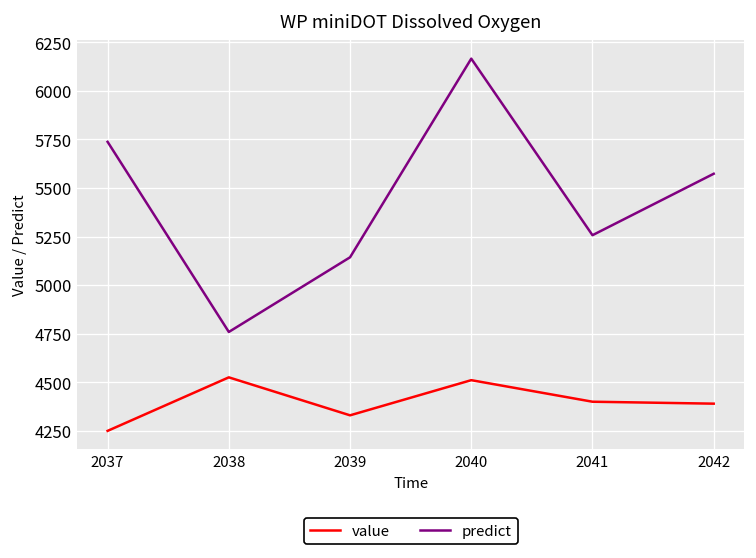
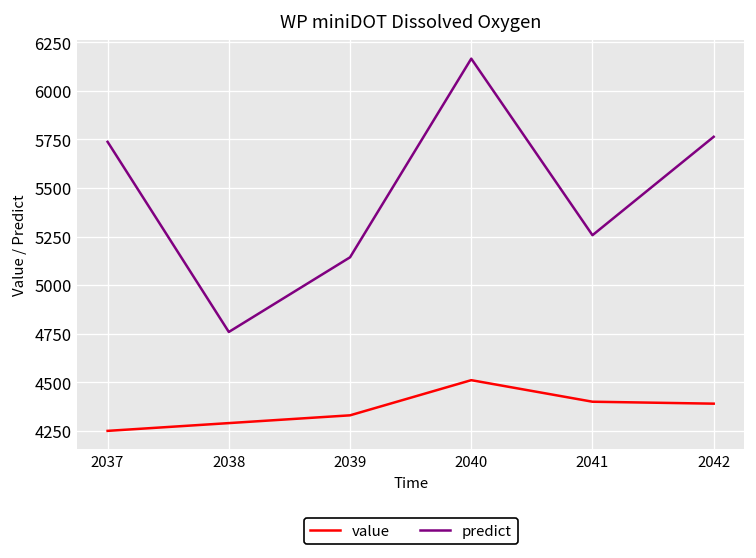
  {
    "value": {
      "2037": 4250,
-     "2038": 4530,
+     "2038": 4290,
      "2039": 4330,
      "2040": 4510,
      "2041": 4400,
      "2042": 4390
    },
    "predict": {
      "2037": 5740,
      "2038": 4760,
      "2039": 5140,
      "2040": 6170,
      "2041": 5260,
-     "2042": 5570
+     "2042": 5760
    }
  }
